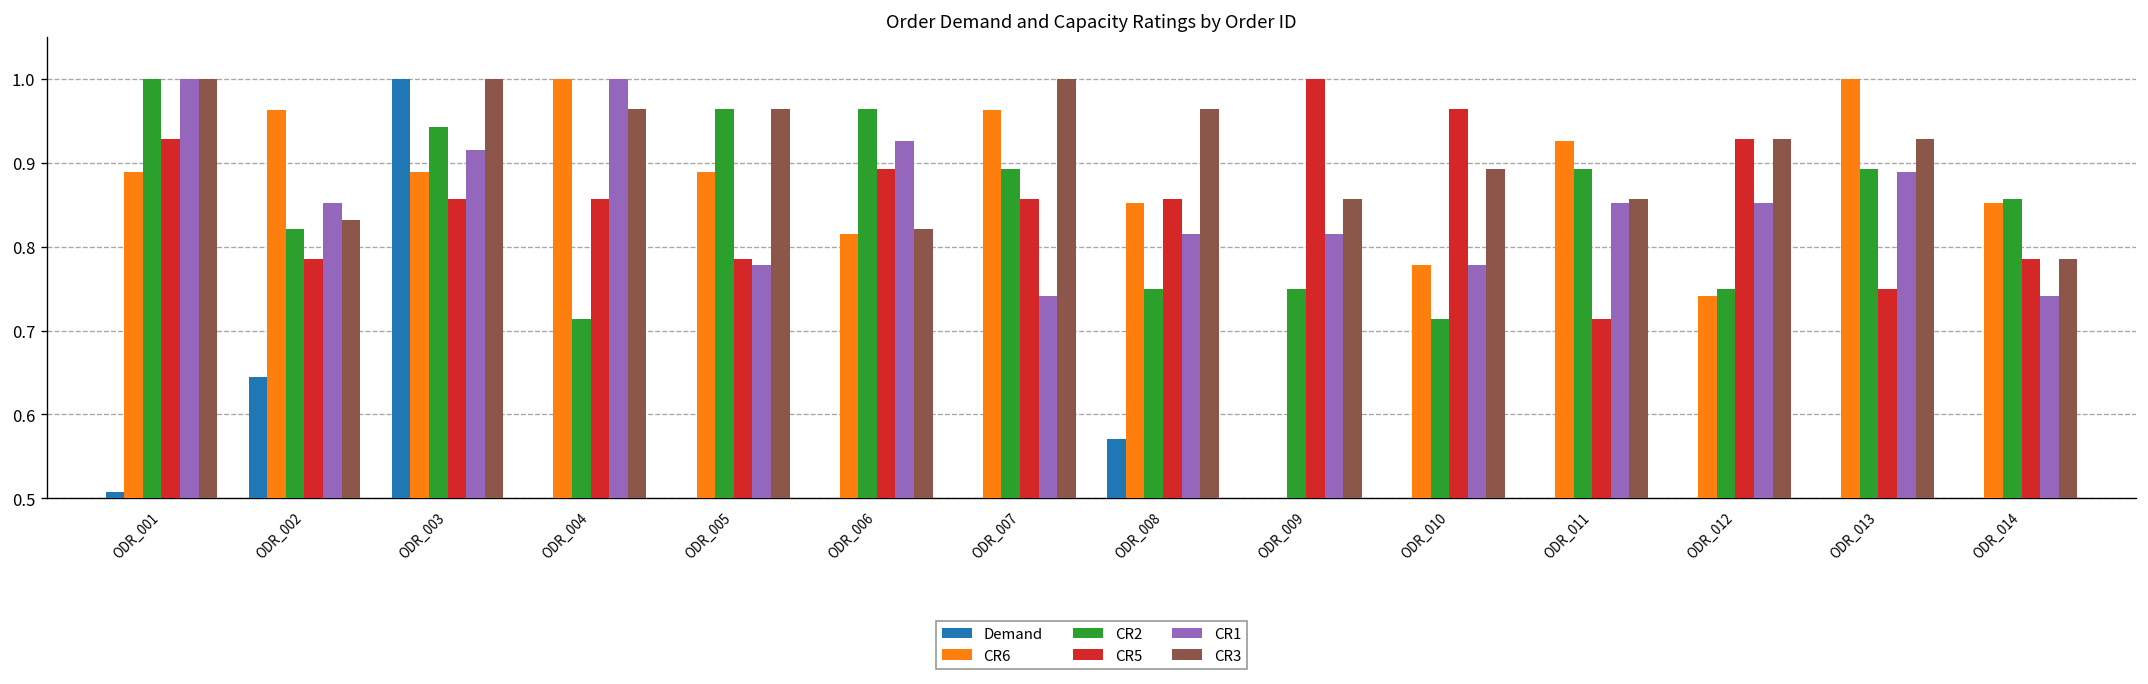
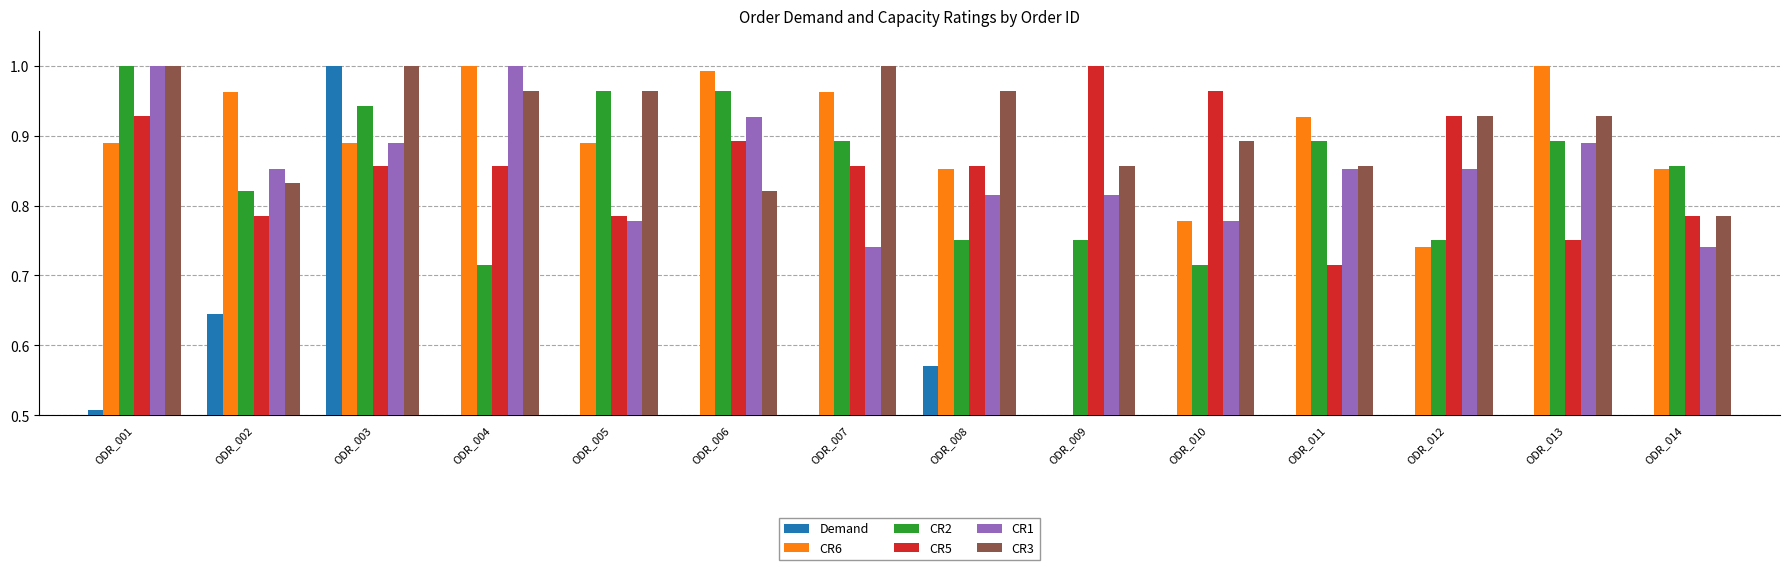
  {
    "Demand": {
      "ODR_001": 0.51,
      "ODR_002": 0.64,
      "ODR_003": 1.00,
      "ODR_008": 0.57
    },
    "CR6": {
      "ODR_001": 0.89,
      "ODR_002": 0.96,
      "ODR_003": 0.89,
      "ODR_004": 1.00,
      "ODR_005": 0.89,
-     "ODR_006": 0.81,
+     "ODR_006": 0.99,
      "ODR_007": 0.96,
      "ODR_008": 0.85,
      "ODR_010": 0.78,
      "ODR_011": 0.93,
      "ODR_012": 0.74,
      "ODR_013": 1.00,
      "ODR_014": 0.85
    },
    "CR2": {
      "ODR_001": 1.00,
      "ODR_002": 0.82,
      "ODR_003": 0.94,
      "ODR_004": 0.71,
      "ODR_005": 0.96,
      "ODR_006": 0.96,
      "ODR_007": 0.89,
      "ODR_008": 0.75,
      "ODR_009": 0.75,
      "ODR_010": 0.71,
      "ODR_011": 0.89,
      "ODR_012": 0.75,
      "ODR_013": 0.89,
      "ODR_014": 0.86
    },
    "CR5": {
      "ODR_001": 0.93,
      "ODR_002": 0.79,
      "ODR_003": 0.86,
      "ODR_004": 0.86,
      "ODR_005": 0.79,
      "ODR_006": 0.89,
      "ODR_007": 0.86,
      "ODR_008": 0.86,
      "ODR_009": 1.00,
      "ODR_010": 0.96,
      "ODR_011": 0.71,
      "ODR_012": 0.93,
      "ODR_013": 0.75,
      "ODR_014": 0.79
    },
    "CR1": {
      "ODR_001": 1.00,
      "ODR_002": 0.85,
-     "ODR_003": 0.91,
+     "ODR_003": 0.89,
      "ODR_004": 1.00,
      "ODR_005": 0.78,
      "ODR_006": 0.93,
      "ODR_007": 0.74,
      "ODR_008": 0.81,
      "ODR_009": 0.81,
      "ODR_010": 0.78,
      "ODR_011": 0.85,
      "ODR_012": 0.85,
      "ODR_013": 0.89,
      "ODR_014": 0.74
    },
    "CR3": {
      "ODR_001": 1.00,
      "ODR_002": 0.83,
      "ODR_003": 1.00,
      "ODR_004": 0.96,
      "ODR_005": 0.96,
      "ODR_006": 0.82,
      "ODR_007": 1.00,
      "ODR_008": 0.96,
      "ODR_009": 0.86,
      "ODR_010": 0.89,
      "ODR_011": 0.86,
      "ODR_012": 0.93,
      "ODR_013": 0.93,
      "ODR_014": 0.79
    }
  }
